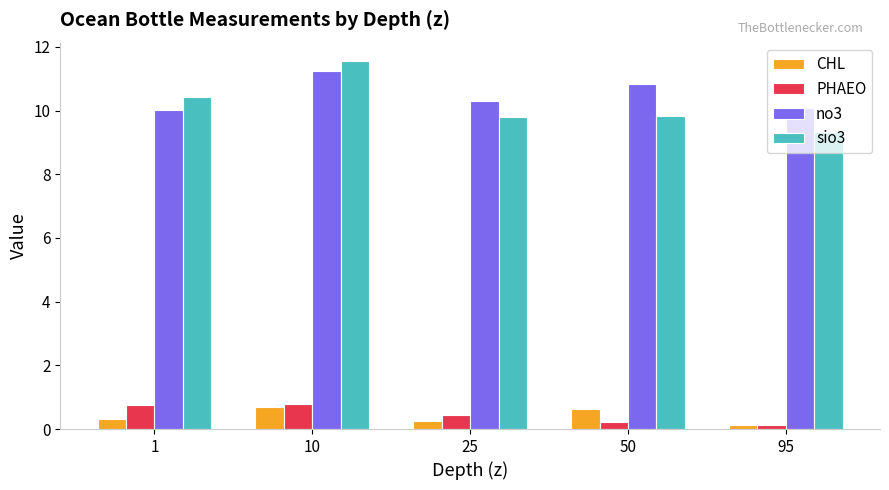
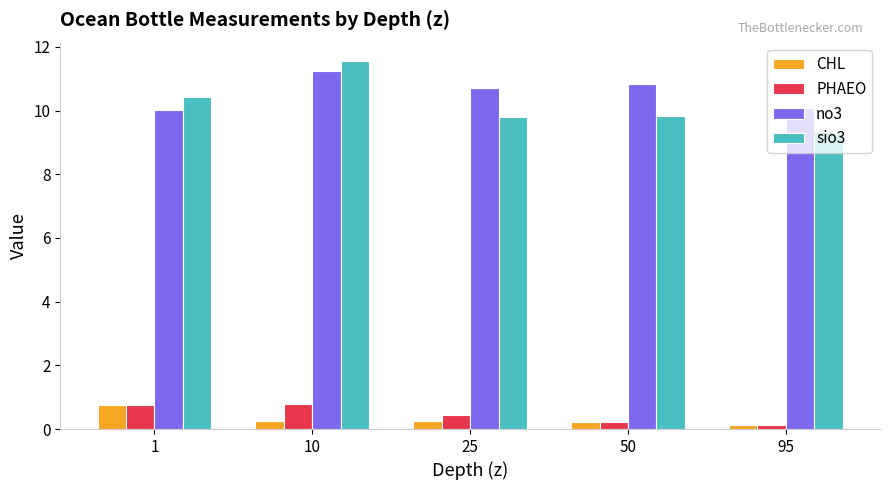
  {
    "CHL": {
-     "1": 0.3,
-     "10": 0.7,
+     "1": 0.8,
+     "10": 0.2,
      "25": 0.2,
-     "50": 0.6,
+     "50": 0.2,
      "95": 0.1
    },
    "PHAEO": {
      "1": 0.8,
      "10": 0.8,
      "25": 0.4,
      "50": 0.2,
      "95": 0.1
    },
    "no3": {
      "1": 10.0,
      "10": 11.2,
-     "25": 10.3,
+     "25": 10.7,
      "50": 10.8
    },
    "sio3": {
      "1": 10.4,
      "10": 11.6,
      "25": 9.8,
      "50": 9.8
    }
  }
